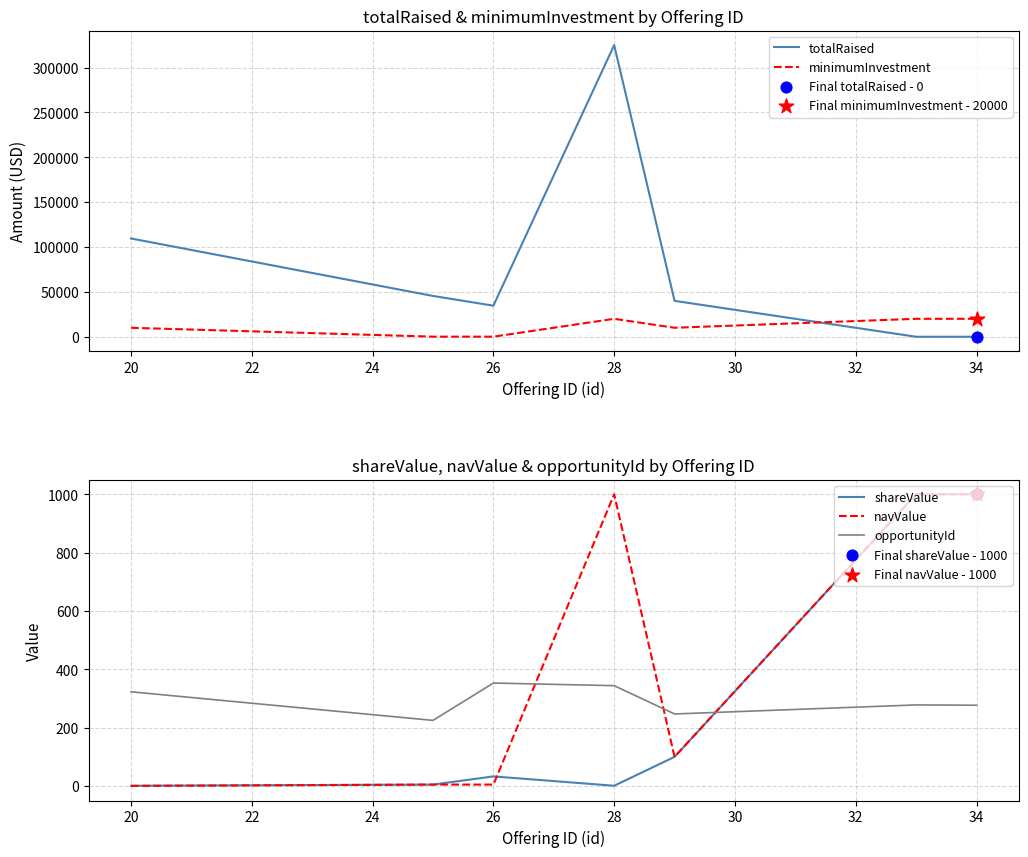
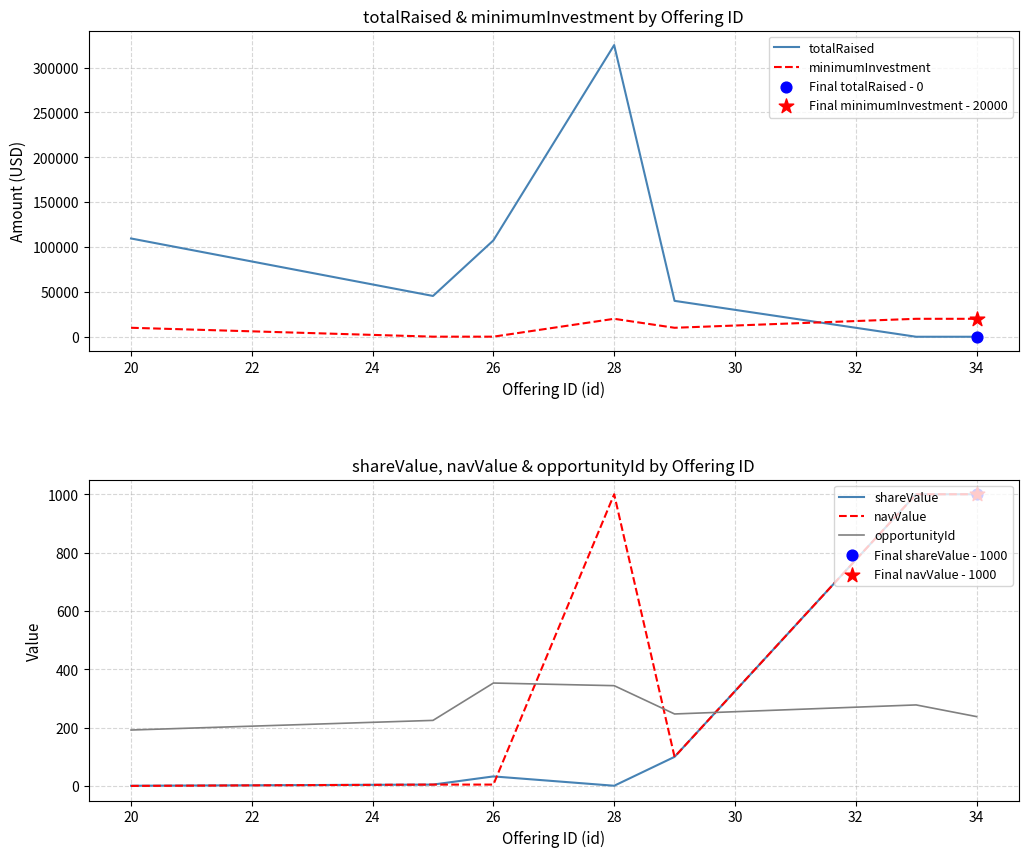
  {
    "totalRaised & minimumInvestment by Offering ID": {
      "totalRaised": {
        "20": 110000,
-       "26": 30000,
+       "26": 110000,
        "28": 330000
      }
    },
    "shareValue, navValue & opportunityId by Offering ID": {
      "shareValue": {
        "26": 30,
        "28": 0
      },
      "opportunityId": {
-       "20": 320,
+       "20": 190,
        "26": 350,
        "28": 340,
-       "34": 280
+       "34": 240
      }
    }
  }
